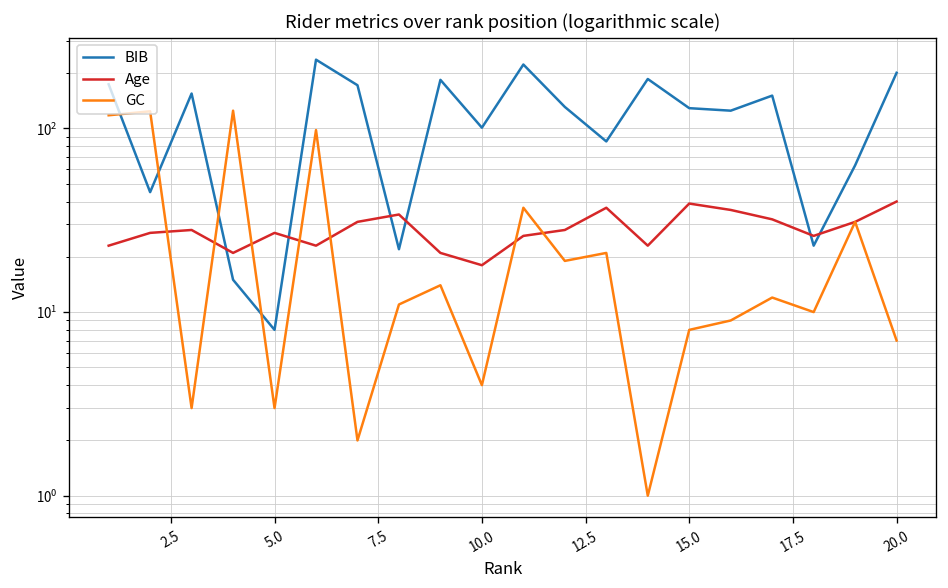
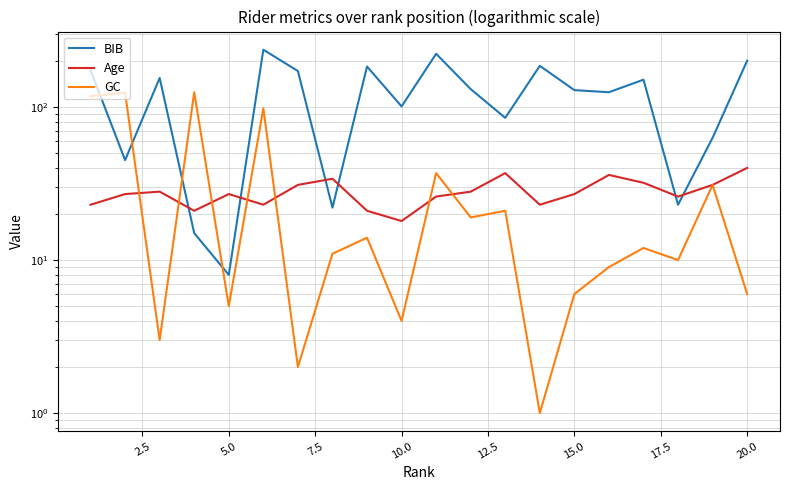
  {
    "BIB": {
      "5.0": 8,
      "10.0": 100,
      "15.0": 130,
      "20.0": 200
    },
    "Age": {
      "5.0": 27,
      "10.0": 18,
-     "15.0": 39,
+     "15.0": 27,
      "20.0": 40
    },
    "GC": {
-     "5.0": 3,
+     "5.0": 5,
      "10.0": 4,
-     "15.0": 8,
-     "20.0": 7
+     "15.0": 6,
+     "20.0": 6
    }
  }
